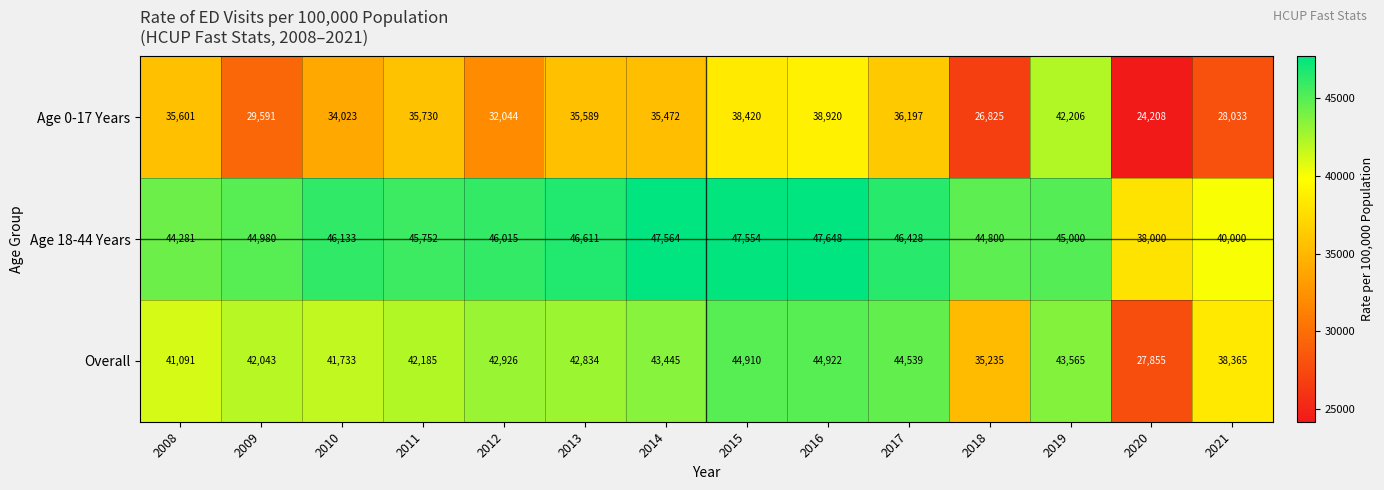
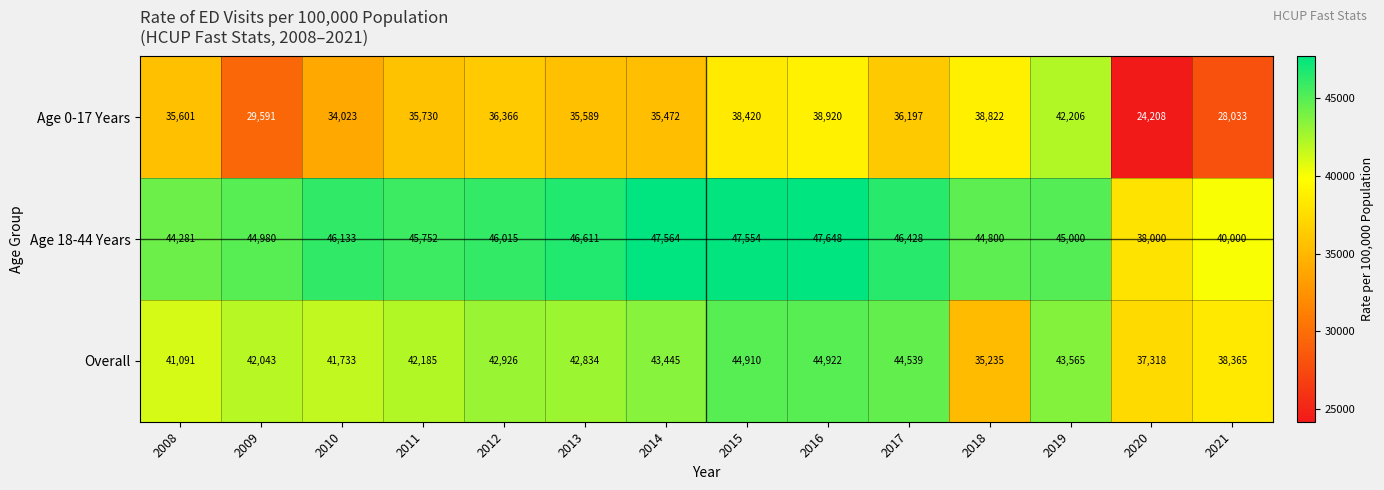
  {
    "Age 0-17 Years": {
      "2008": "35,601",
      "2009": "29,591",
      "2010": "34,023",
      "2011": "35,730",
-     "2012": "32,044",
+     "2012": "36,366",
      "2013": "35,589",
      "2014": "35,472",
      "2015": "38,420",
      "2016": "38,920",
      "2017": "36,197",
-     "2018": "26,825",
+     "2018": "38,822",
      "2019": "42,206",
      "2020": "24,208",
      "2021": "28,033"
    },
    "Age 18-44 Years": {
      "2008": "44,281",
      "2009": "44,980",
      "2010": "46,133",
      "2011": "45,752",
      "2012": "46,015",
      "2013": "46,611",
      "2014": "47,564",
      "2015": "47,554",
      "2016": "47,648",
      "2017": "46,428",
      "2018": "44,800",
      "2019": "45,000",
      "2020": "38,000",
      "2021": "40,000"
    },
    "Overall": {
      "2008": "41,091",
      "2009": "42,043",
      "2010": "41,733",
      "2011": "42,185",
      "2012": "42,926",
      "2013": "42,834",
      "2014": "43,445",
      "2015": "44,910",
      "2016": "44,922",
      "2017": "44,539",
      "2018": "35,235",
      "2019": "43,565",
-     "2020": "27,855",
+     "2020": "37,318",
      "2021": "38,365"
    }
  }
